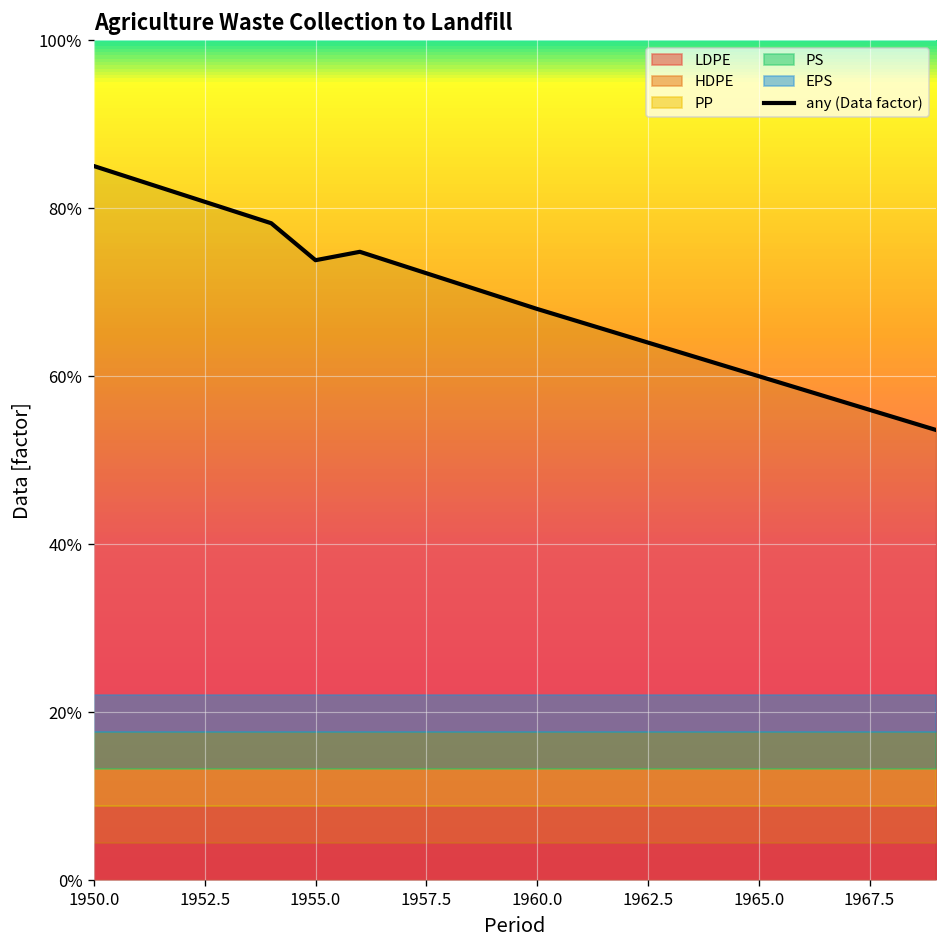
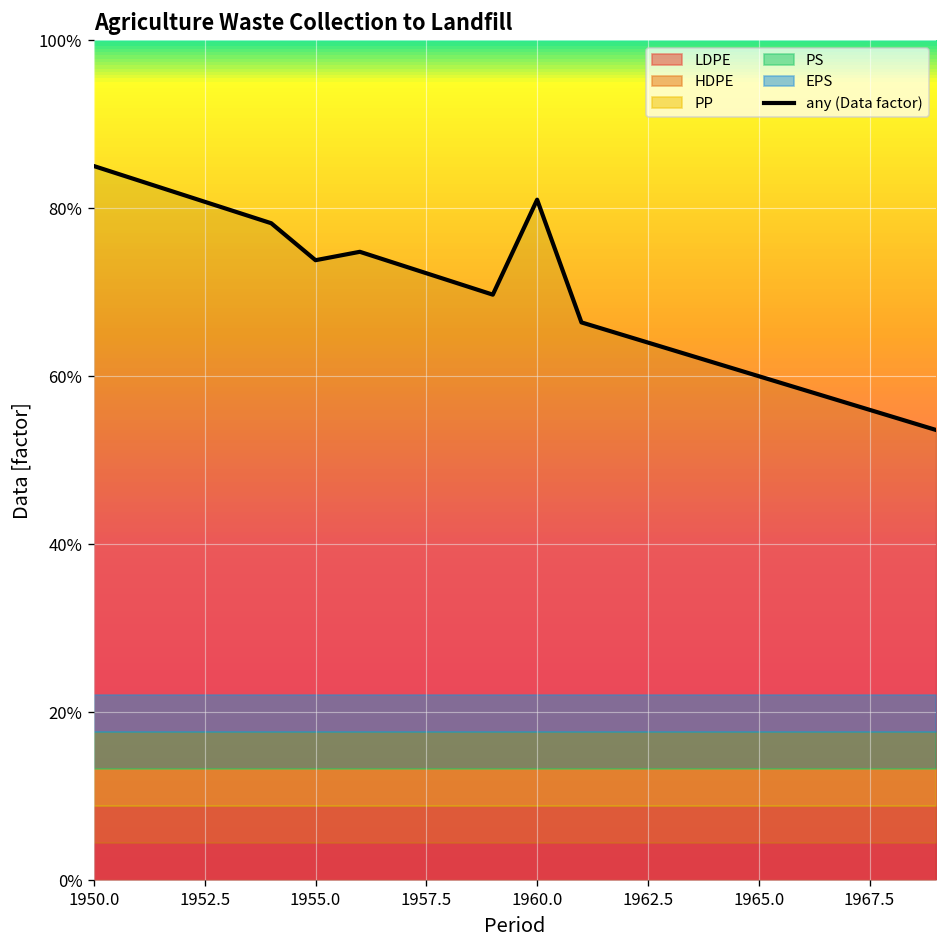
  {
    "any (Data factor)": {
      "1950.0": "85%",
      "1955.0": "74%",
-     "1960.0": "68%",
+     "1960.0": "81%",
      "1965.0": "60%"
    }
  }
